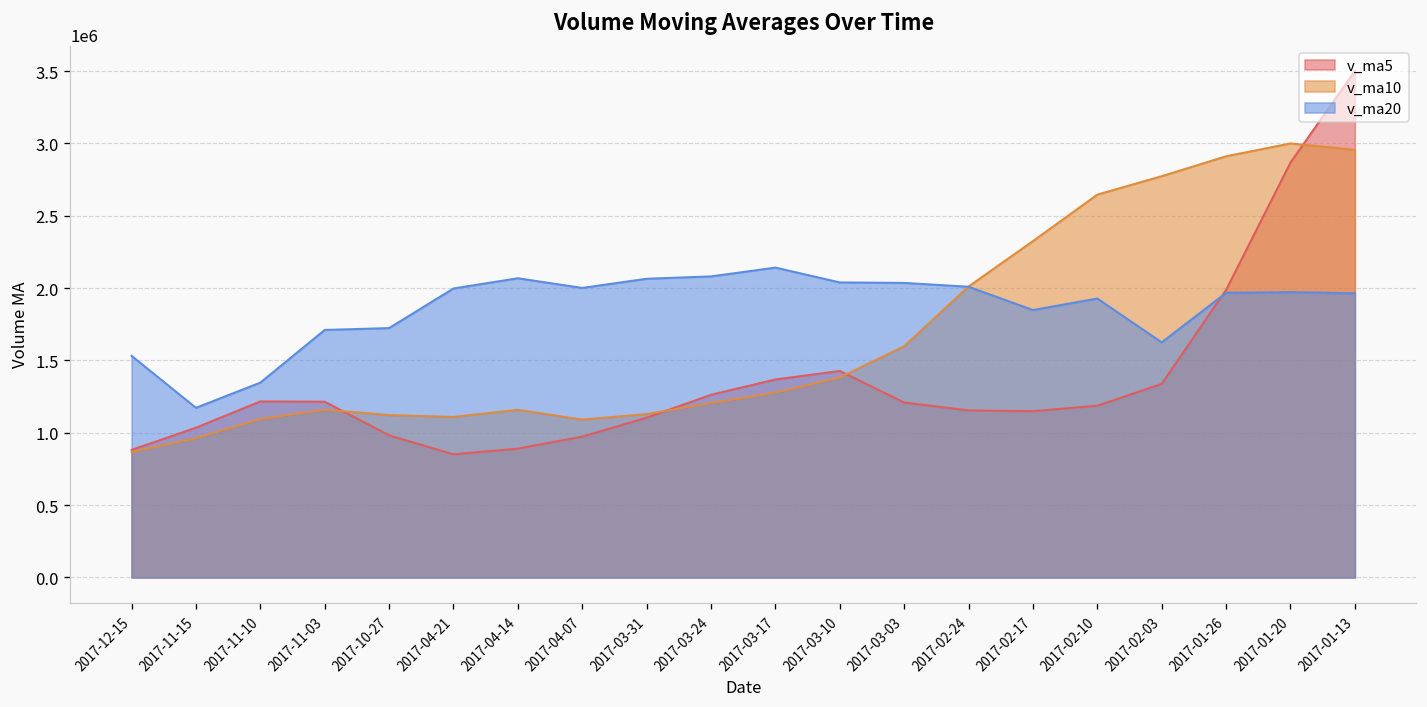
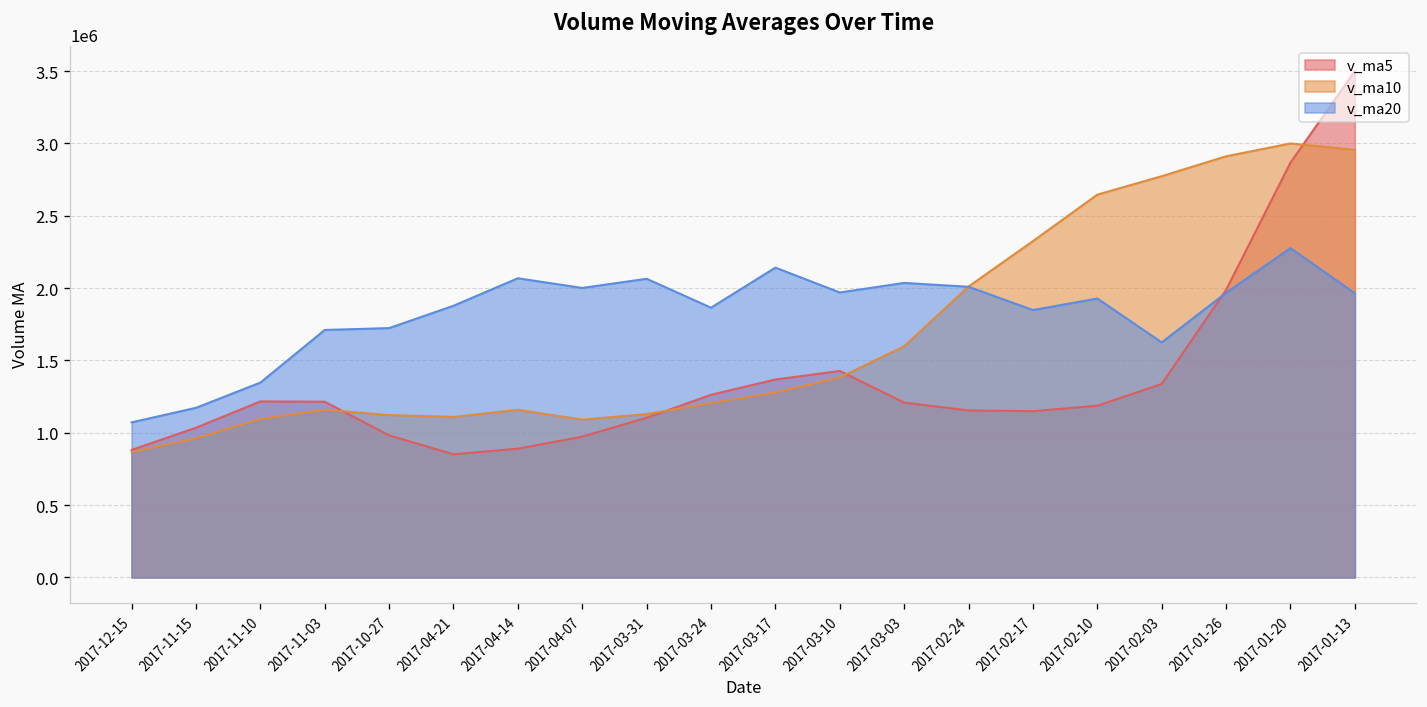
  {
    "v_ma20": {
-     "2017-12-15": 1530000,
+     "2017-12-15": 1070000,
      "2017-11-15": 1170000,
      "2017-11-10": 1350000,
      "2017-11-03": 1710000,
      "2017-10-27": 1720000,
-     "2017-04-21": 2000000,
+     "2017-04-21": 1880000,
      "2017-04-14": 2070000,
      "2017-04-07": 2000000,
      "2017-03-31": 2060000,
-     "2017-03-24": 2080000,
+     "2017-03-24": 1860000,
      "2017-03-17": 2140000,
-     "2017-03-10": 2040000,
+     "2017-03-10": 1970000,
      "2017-03-03": 2040000,
      "2017-02-17": 1850000,
      "2017-02-10": 1930000,
      "2017-02-03": 1620000,
-     "2017-01-20": 1970000,
+     "2017-01-20": 2280000,
      "2017-01-13": 1960000
    }
  }
